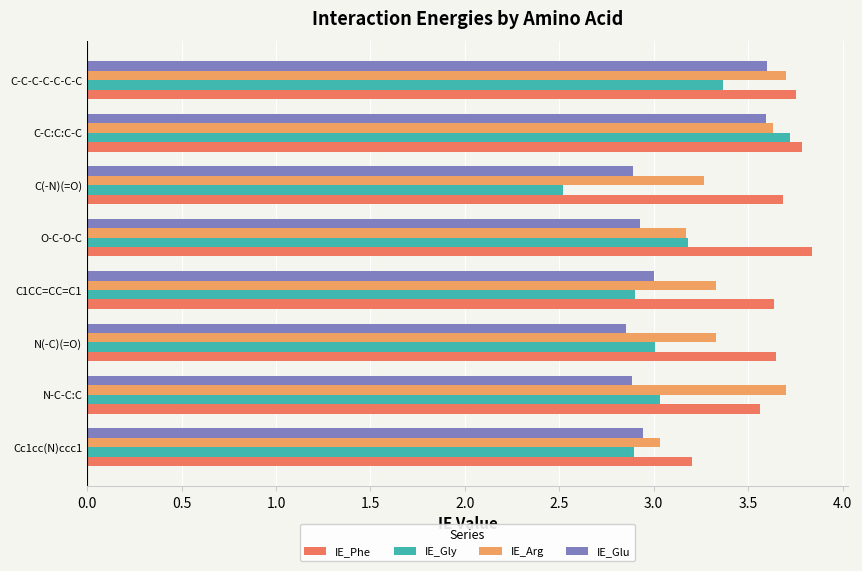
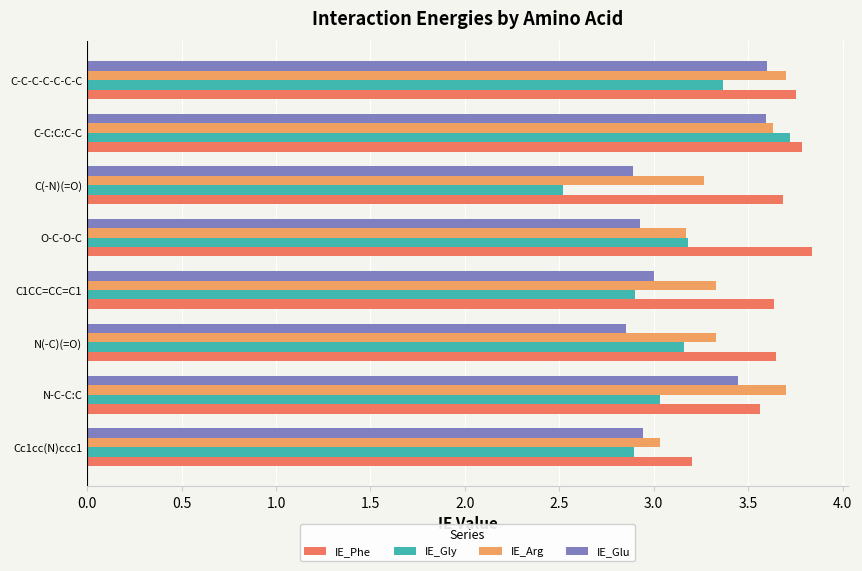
  {
    "IE_Gly": {
      "C-C-C-C-C-C-C": 3.37,
      "C-C:C:C-C": 3.72,
      "C(-N)(=O)": 2.52,
      "O-C-O-C": 3.18,
      "C1CC=CC=C1": 2.90,
-     "N(-C)(=O)": 3.01,
+     "N(-C)(=O)": 3.16,
      "N-C-C:C": 3.04,
      "Cc1cc(N)ccc1": 2.90
    },
    "IE_Glu": {
      "C-C-C-C-C-C-C": 3.60,
      "C-C:C:C-C": 3.60,
      "C(-N)(=O)": 2.89,
      "O-C-O-C": 2.93,
      "C1CC=CC=C1": 3.00,
      "N(-C)(=O)": 2.86,
-     "N-C-C:C": 2.89,
+     "N-C-C:C": 3.45,
      "Cc1cc(N)ccc1": 2.95
    }
  }
